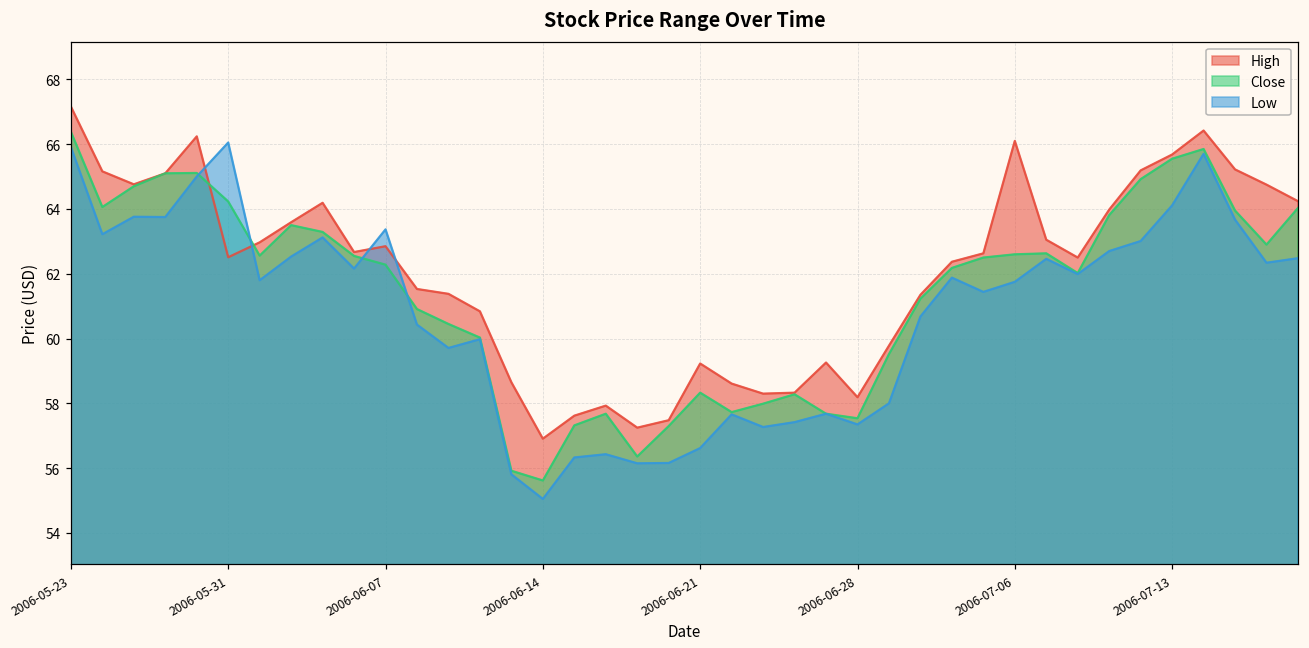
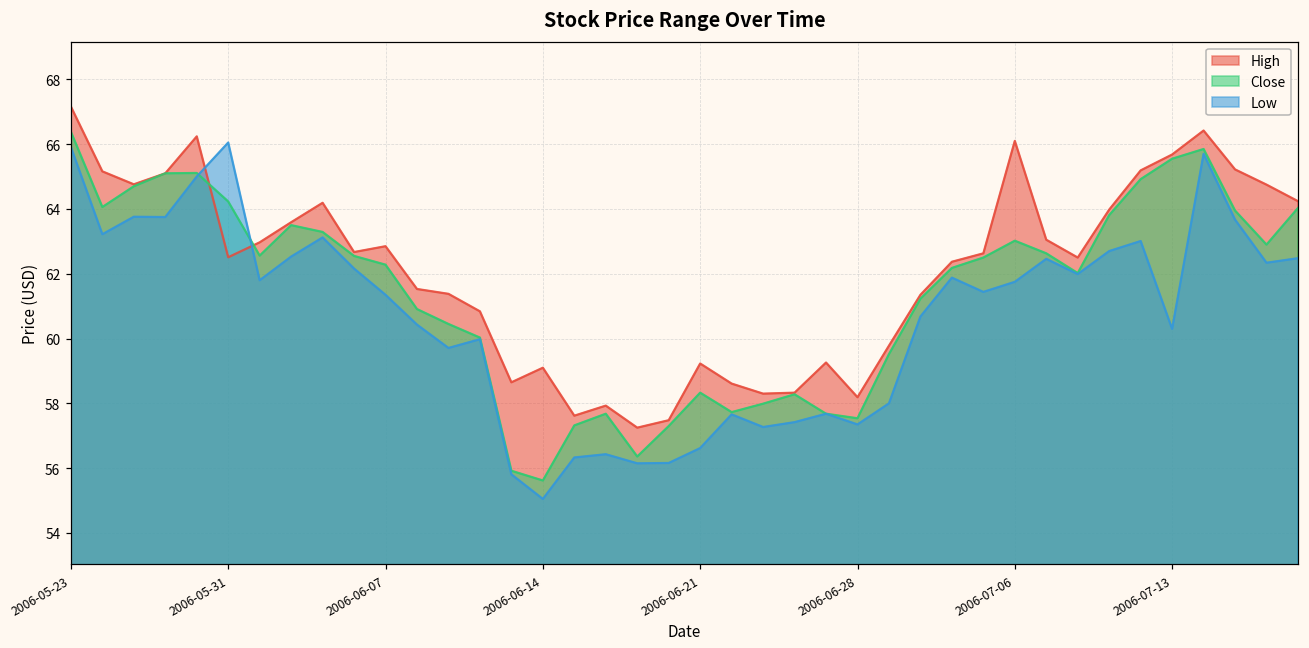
  {
    "High": {
      "2006-05-23": 67.2,
      "2006-05-31": 62.5,
      "2006-06-07": 62.9,
-     "2006-06-14": 56.9,
+     "2006-06-14": 59.1,
      "2006-06-21": 59.2,
      "2006-06-28": 58.2,
      "2006-07-06": 66.1,
      "2006-07-13": 65.7
    },
    "Close": {
      "2006-05-23": 66.4,
      "2006-05-31": 64.2,
      "2006-06-07": 62.3,
      "2006-06-14": 55.6,
      "2006-06-21": 58.3,
      "2006-06-28": 57.5,
-     "2006-07-06": 62.6,
+     "2006-07-06": 63.0,
      "2006-07-13": 65.6
    },
    "Low": {
      "2006-05-23": 65.9,
      "2006-05-31": 66.1,
-     "2006-06-07": 63.4,
+     "2006-06-07": 61.4,
      "2006-06-14": 55.1,
      "2006-06-21": 56.6,
      "2006-06-28": 57.4,
      "2006-07-06": 61.8,
-     "2006-07-13": 64.1
+     "2006-07-13": 60.3
    }
  }
